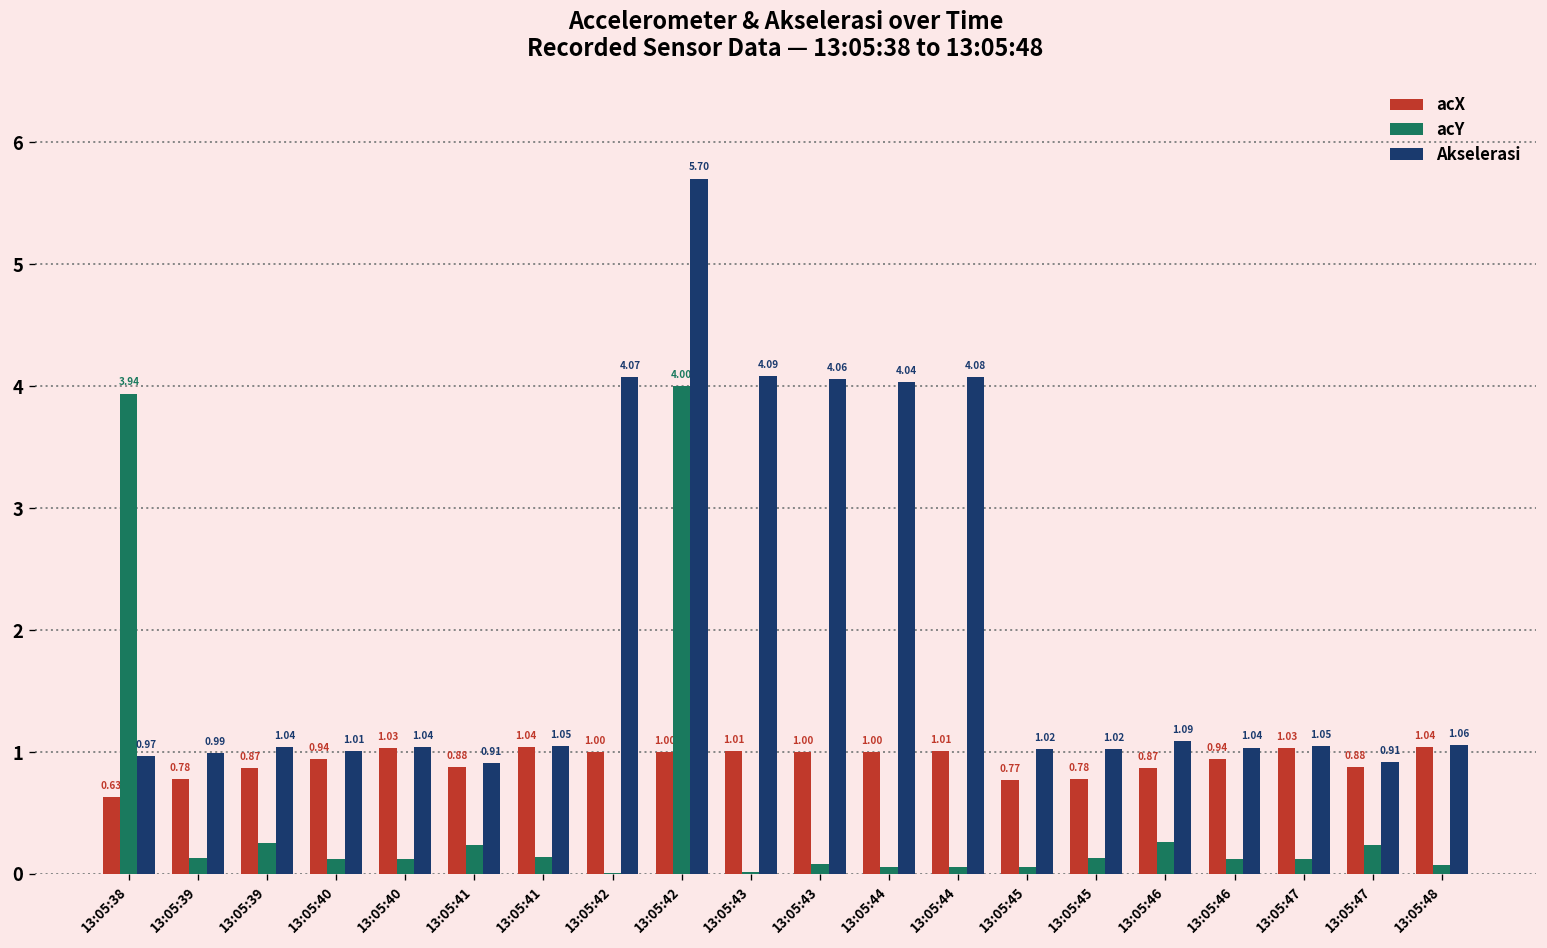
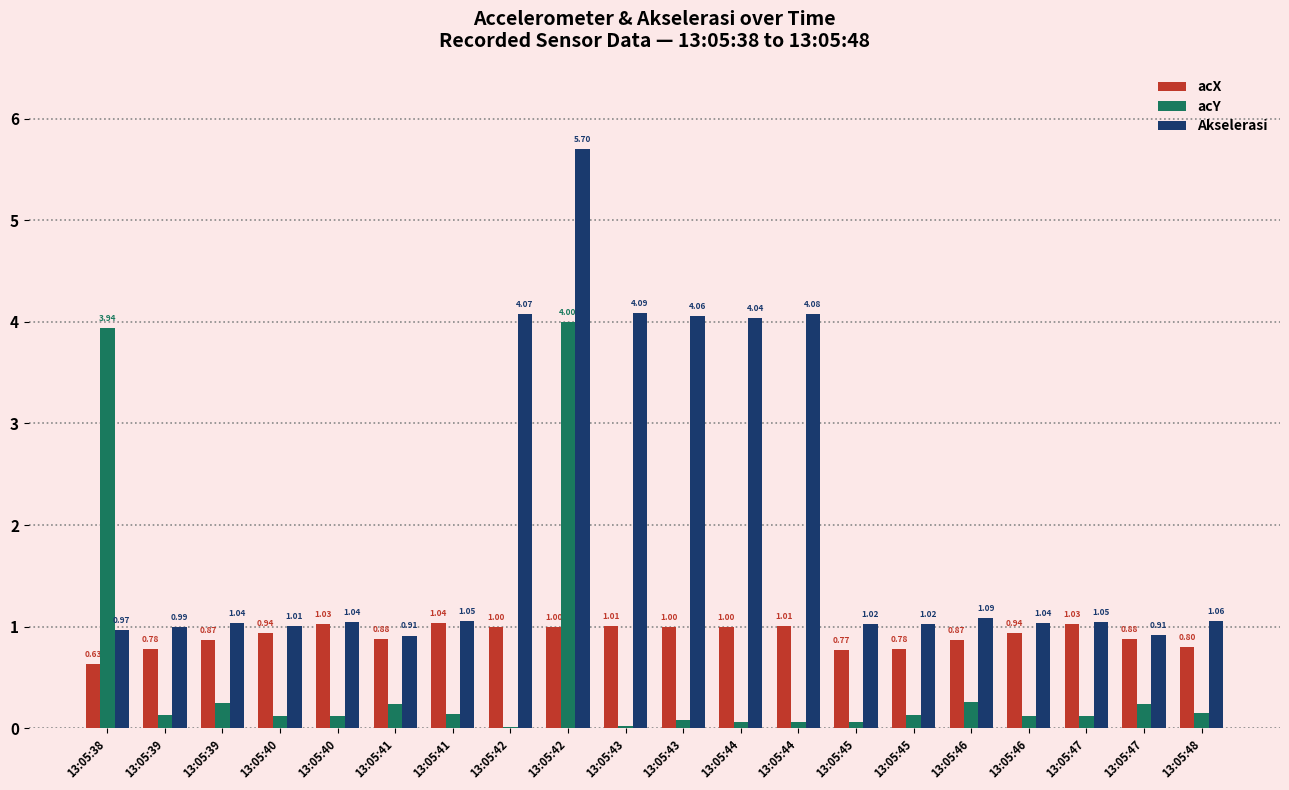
  {
    "acX": {
      "13:05:38": 0.63,
-     "13:05:48": 1.04
+     "13:05:48": 0.80
    },
    "acY": {
-     "13:05:48": 0.07
+     "13:05:48": 0.15
    },
    "Akselerasi": {
      "13:05:38": 0.97,
      "13:05:48": 1.06
    }
  }
